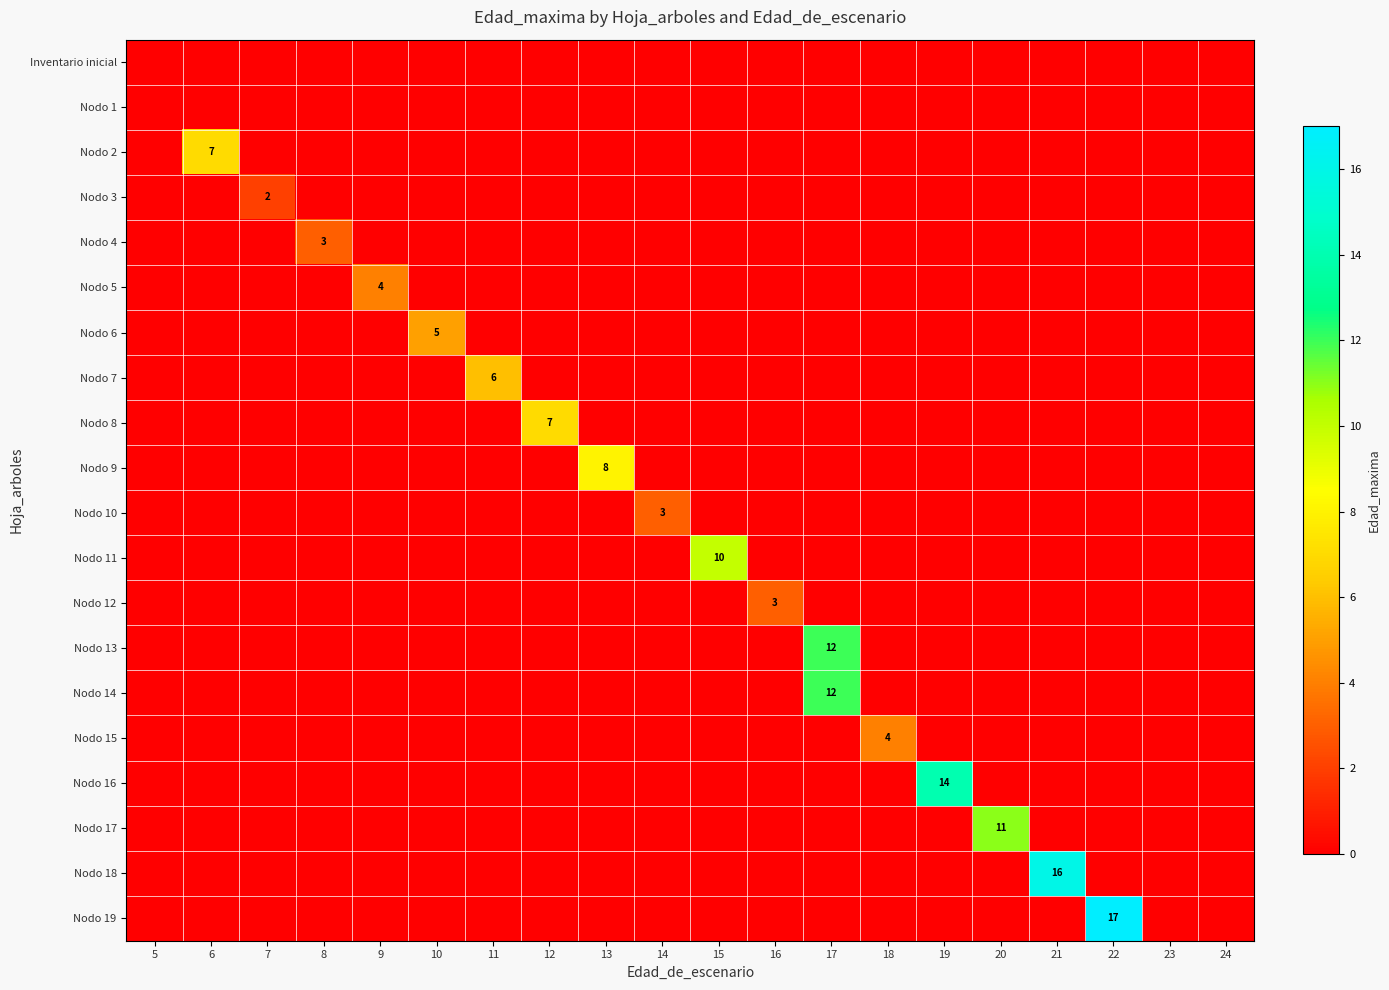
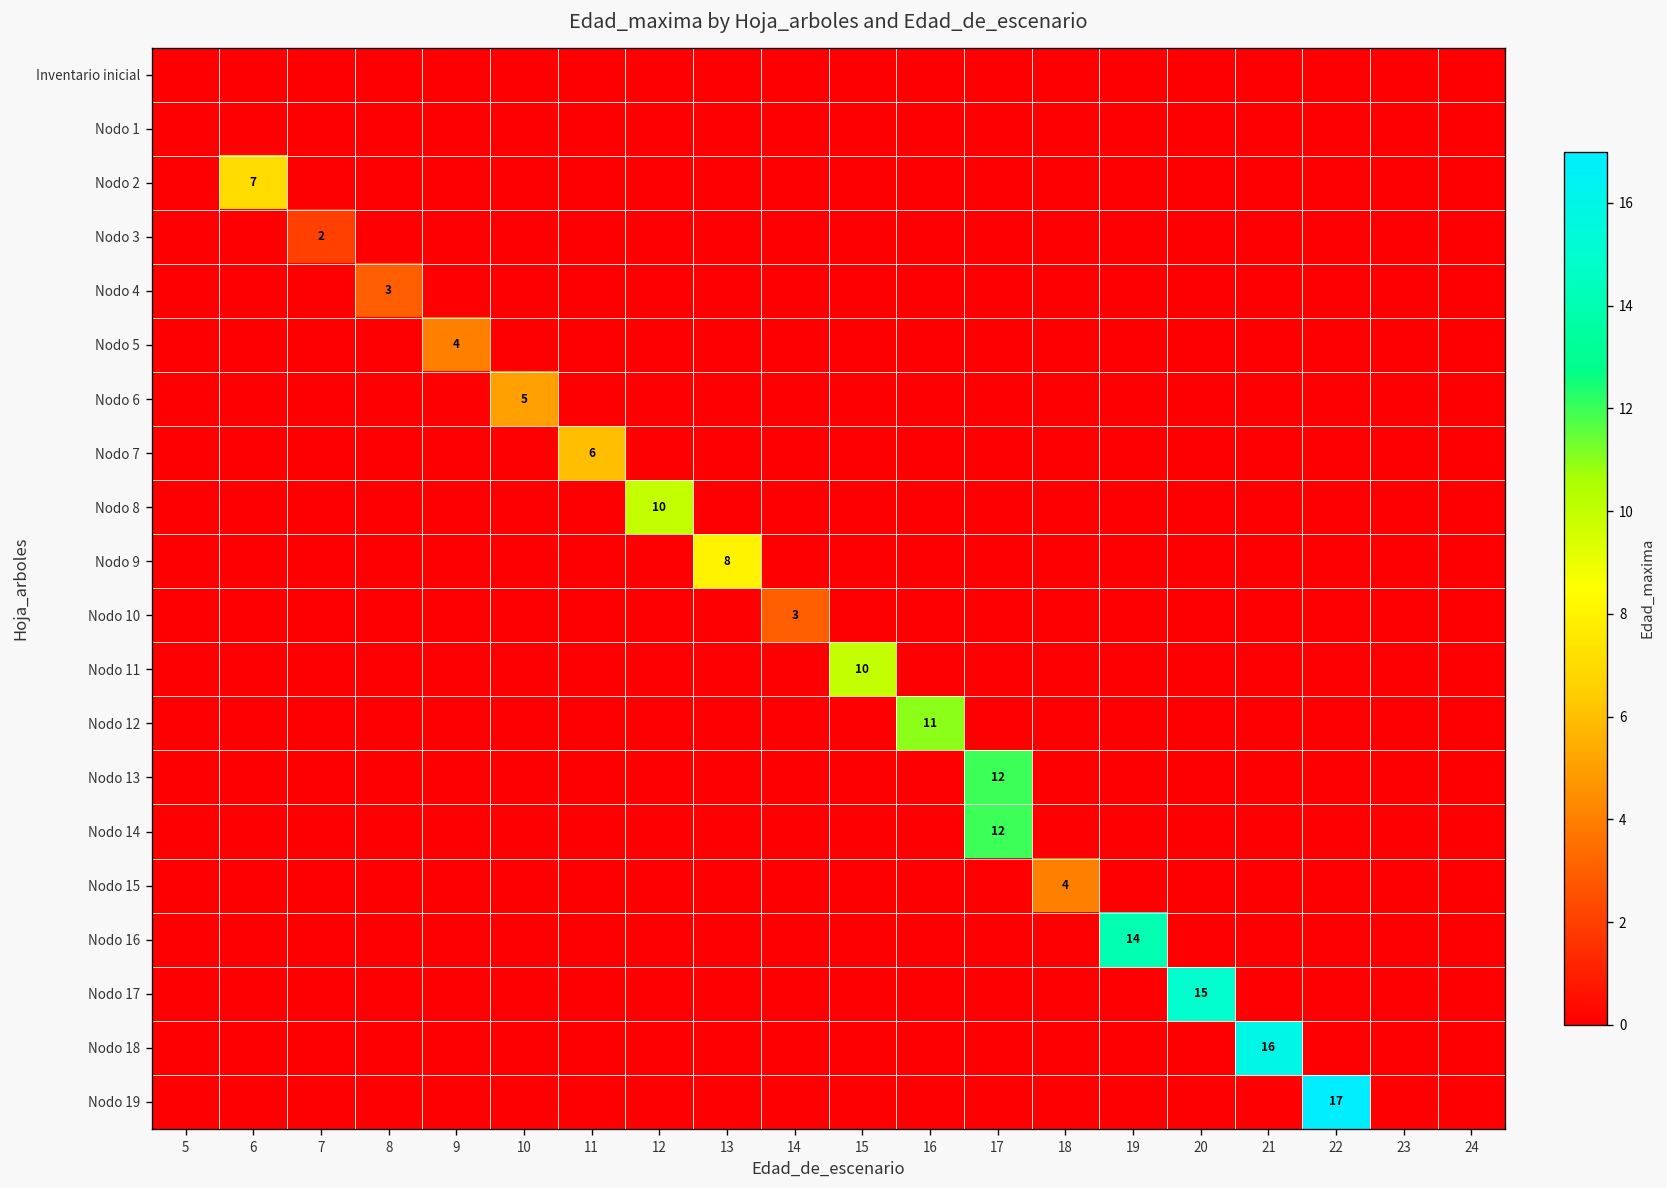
  {
    "Nodo 2": {
      "6": 7
    },
    "Nodo 3": {
      "7": 2
    },
    "Nodo 4": {
      "8": 3
    },
    "Nodo 5": {
      "9": 4
    },
    "Nodo 6": {
      "10": 5
    },
    "Nodo 7": {
      "11": 6
    },
    "Nodo 8": {
-     "12": 7
+     "12": 10
    },
    "Nodo 9": {
      "13": 8
    },
    "Nodo 10": {
      "14": 3
    },
    "Nodo 11": {
      "15": 10
    },
    "Nodo 12": {
-     "16": 3
+     "16": 11
    },
    "Nodo 13": {
      "17": 12
    },
    "Nodo 14": {
      "17": 12
    },
    "Nodo 15": {
      "18": 4
    },
    "Nodo 16": {
      "19": 14
    },
    "Nodo 17": {
-     "20": 11
+     "20": 15
    },
    "Nodo 18": {
      "21": 16
    },
    "Nodo 19": {
      "22": 17
    }
  }
